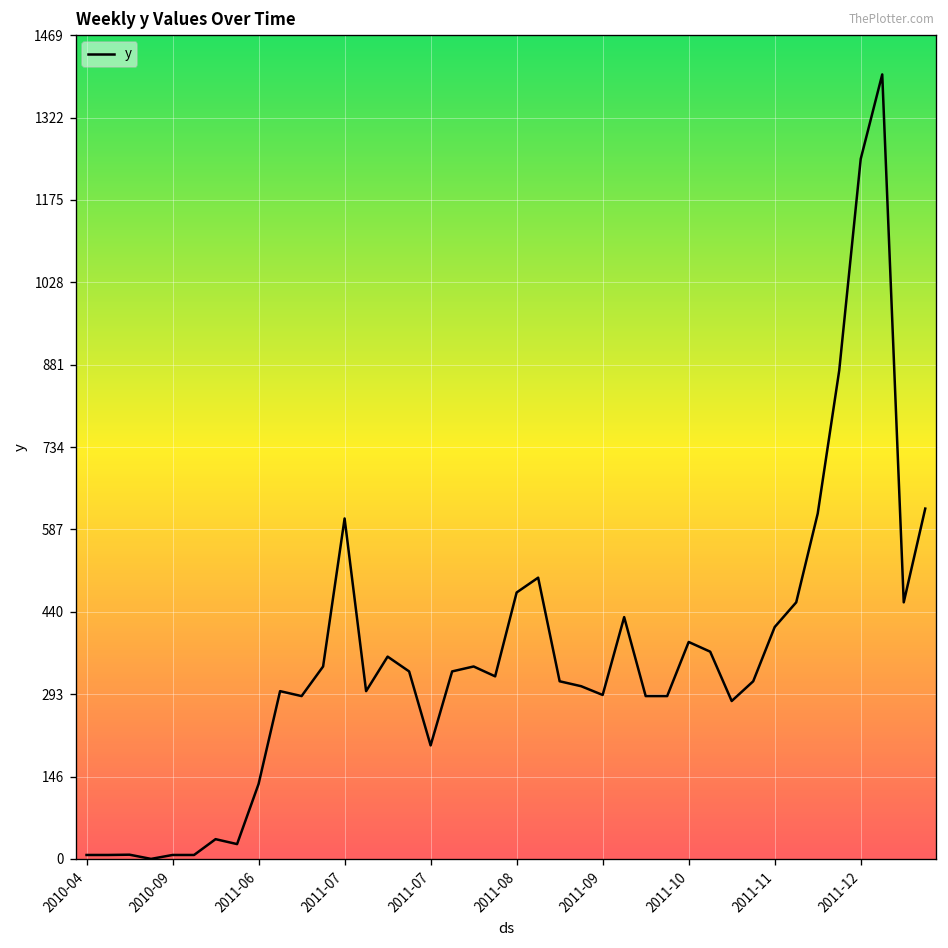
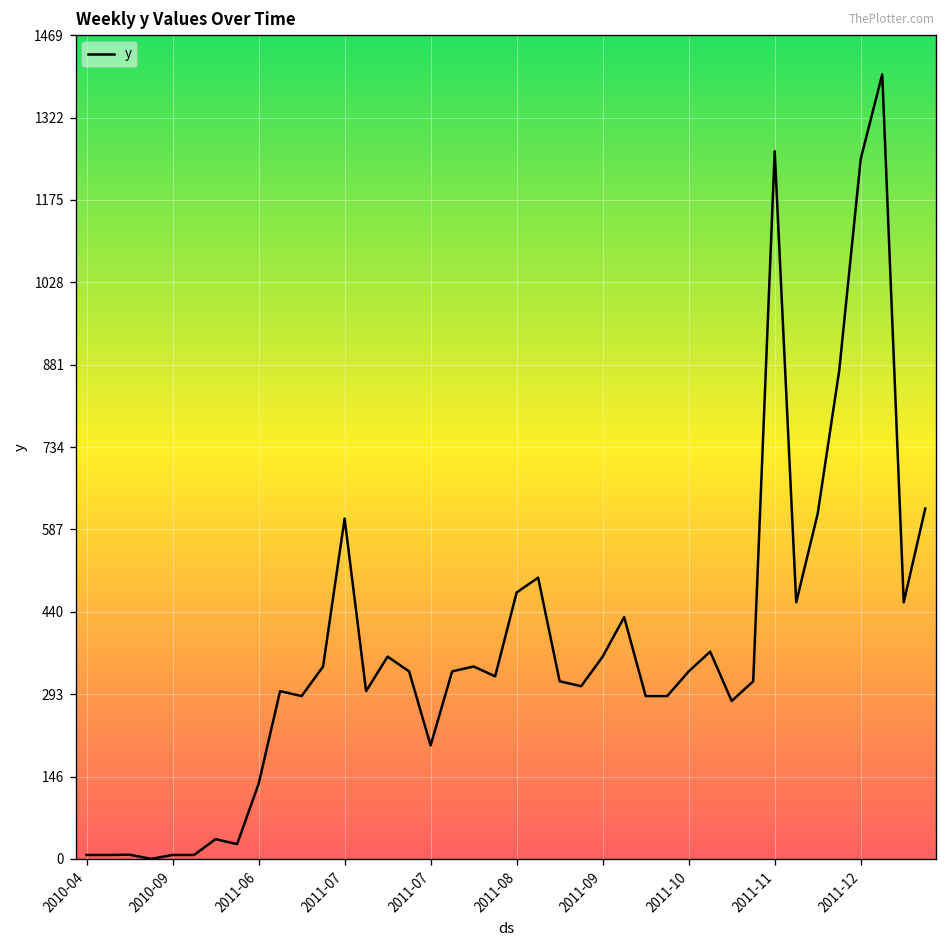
  {
    "2010-04": 10,
    "2010-09": 10,
    "2011-06": 130,
    "2011-08": 480,
-   "2011-09": 290,
-   "2011-10": 390,
-   "2011-11": 410,
+   "2011-09": 360,
+   "2011-10": 330,
+   "2011-11": 1260,
    "2011-12": 1250
  }
